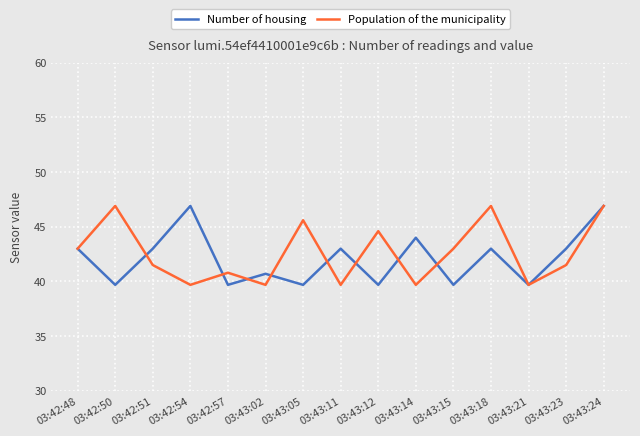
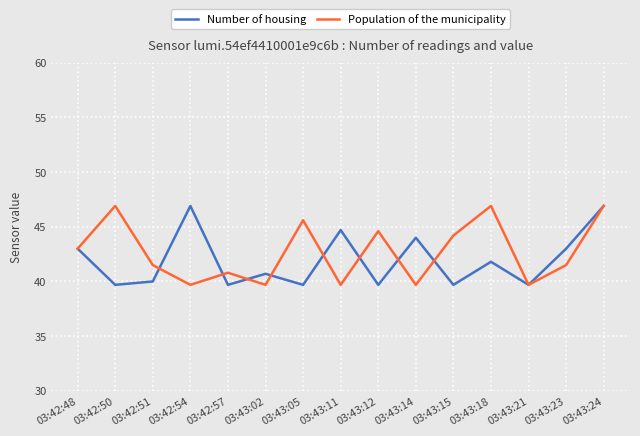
  {
    "Number of housing": {
      "03:42:50": 39.7,
-     "03:42:51": 43,
+     "03:42:51": 40,
      "03:42:54": 46.9,
      "03:42:57": 39.7,
      "03:43:02": 40.7,
      "03:43:05": 39.7,
-     "03:43:11": 43.0,
+     "03:43:11": 44.7,
      "03:43:12": 39.7,
      "03:43:14": 44.0,
      "03:43:15": 39.7,
-     "03:43:18": 43.0,
+     "03:43:18": 41.8,
      "03:43:23": 43.0
    },
    "Population of the municipality": {
      "03:42:50": 46.9,
      "03:42:51": 41.5,
      "03:42:54": 39.7,
      "03:42:57": 40.8,
      "03:43:02": 39.7,
      "03:43:05": 45.6,
      "03:43:11": 39.7,
      "03:43:12": 44.6,
      "03:43:14": 39.7,
-     "03:43:15": 43.0,
+     "03:43:15": 44.2,
      "03:43:18": 46.9,
      "03:43:23": 41.5
    }
  }
